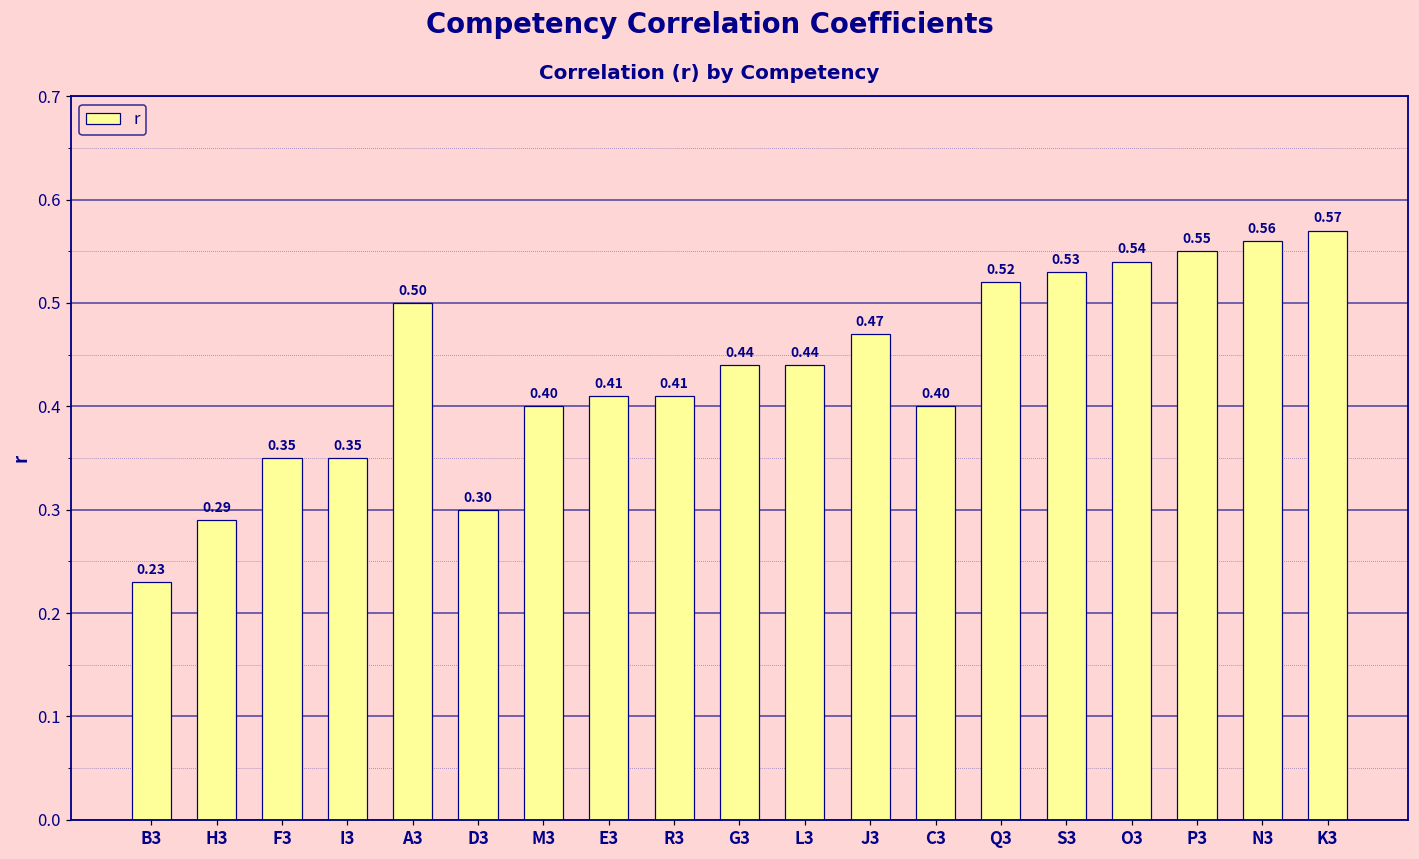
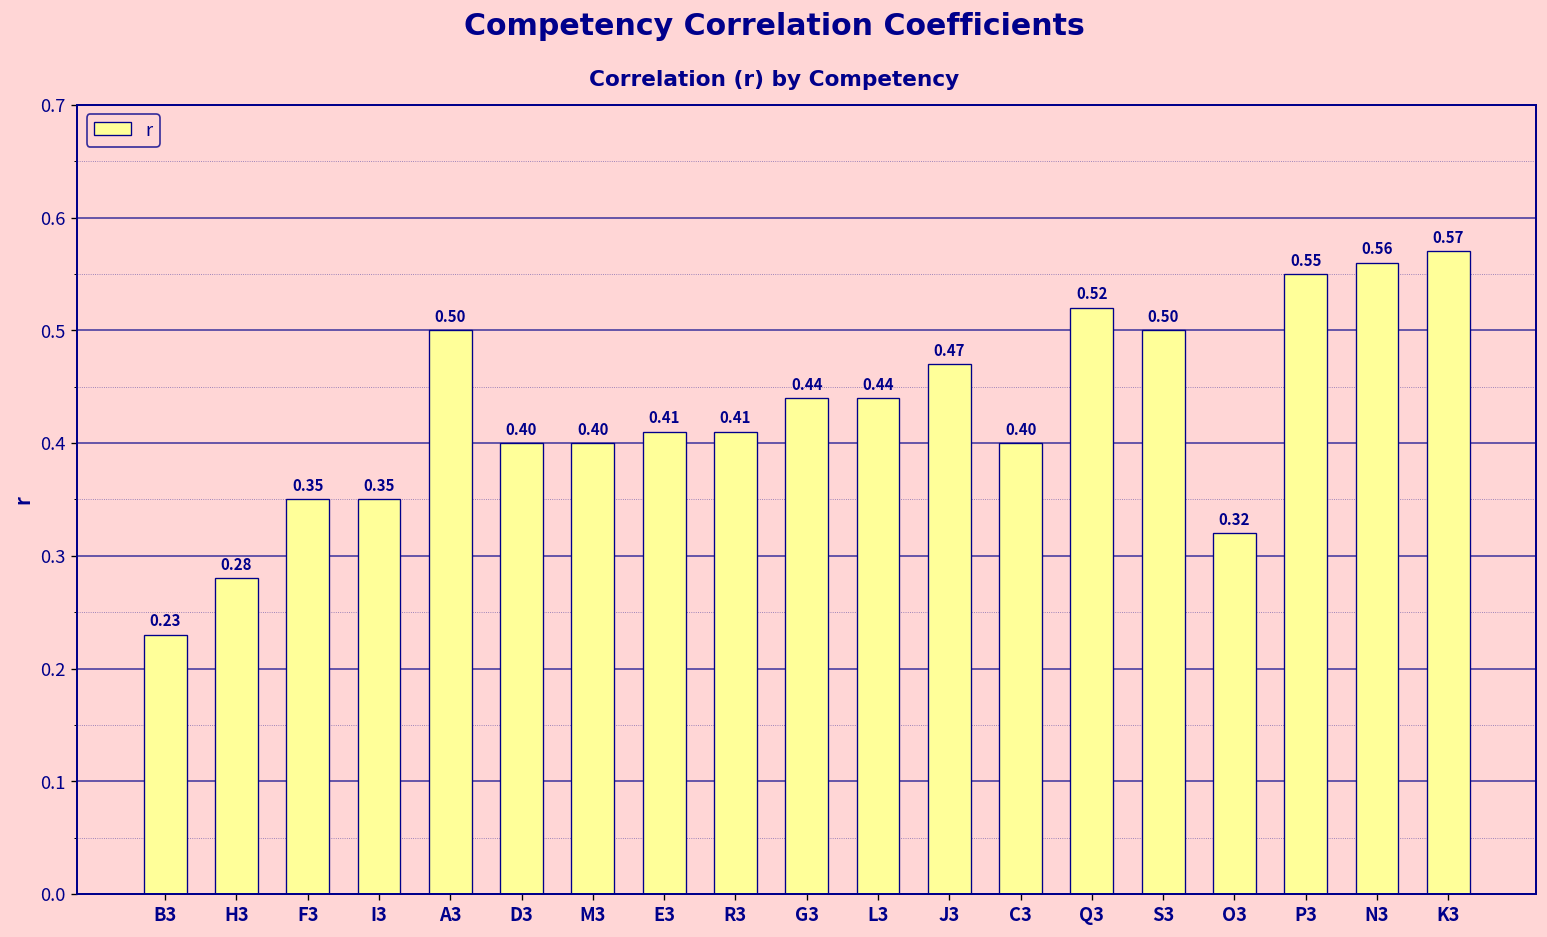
  {
    "B3": 0.23,
-   "H3": 0.29,
+   "H3": 0.28,
    "F3": 0.35,
    "I3": 0.35,
    "A3": 0.50,
-   "D3": 0.30,
+   "D3": 0.40,
    "M3": 0.40,
    "E3": 0.41,
    "R3": 0.41,
    "G3": 0.44,
    "L3": 0.44,
    "J3": 0.47,
    "C3": 0.40,
    "Q3": 0.52,
-   "S3": 0.53,
-   "O3": 0.54,
+   "S3": 0.50,
+   "O3": 0.32,
    "P3": 0.55,
    "N3": 0.56,
    "K3": 0.57
  }
